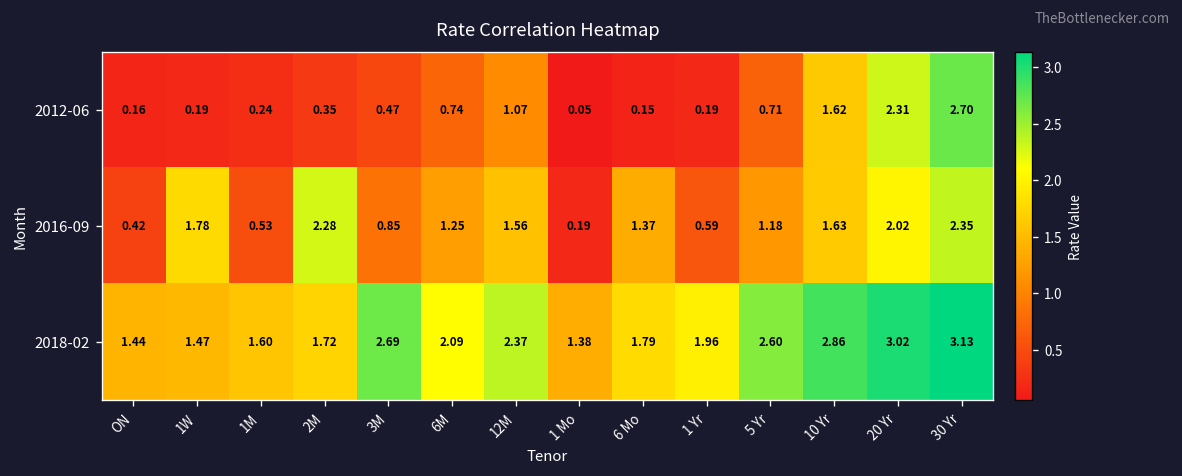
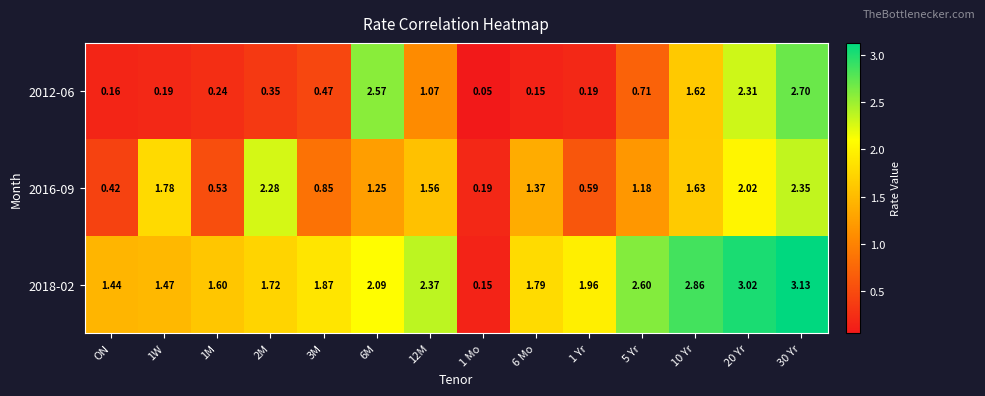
  {
    "2012-06": {
      "ON": 0.16,
      "1W": 0.19,
      "1M": 0.24,
      "2M": 0.35,
      "3M": 0.47,
-     "6M": 0.74,
+     "6M": 2.57,
      "12M": 1.07,
      "1 Mo": 0.05,
      "6 Mo": 0.15,
      "1 Yr": 0.19,
      "5 Yr": 0.71,
      "10 Yr": 1.62,
      "20 Yr": 2.31,
      "30 Yr": 2.70
    },
    "2016-09": {
      "ON": 0.42,
      "1W": 1.78,
      "1M": 0.53,
      "2M": 2.28,
      "3M": 0.85,
      "6M": 1.25,
      "12M": 1.56,
      "1 Mo": 0.19,
      "6 Mo": 1.37,
      "1 Yr": 0.59,
      "5 Yr": 1.18,
      "10 Yr": 1.63,
      "20 Yr": 2.02,
      "30 Yr": 2.35
    },
    "2018-02": {
      "ON": 1.44,
      "1W": 1.47,
      "1M": 1.60,
      "2M": 1.72,
-     "3M": 2.69,
+     "3M": 1.87,
      "6M": 2.09,
      "12M": 2.37,
-     "1 Mo": 1.38,
+     "1 Mo": 0.15,
      "6 Mo": 1.79,
      "1 Yr": 1.96,
      "5 Yr": 2.60,
      "10 Yr": 2.86,
      "20 Yr": 3.02,
      "30 Yr": 3.13
    }
  }
